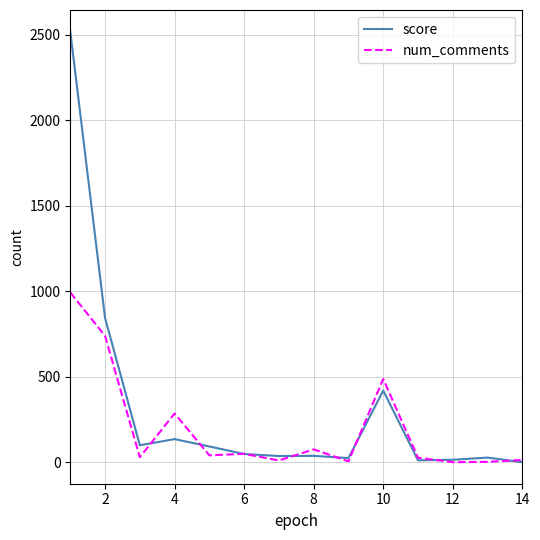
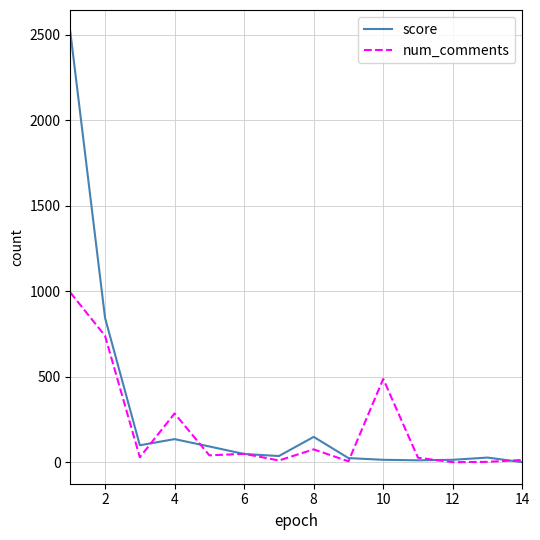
  {
    "score": {
      "2": 840,
      "4": 140,
-     "8": 40,
-     "10": 420
+     "8": 150,
+     "10": 10
    },
    "num_comments": {
      "2": 740,
      "4": 290,
      "8": 80,
      "10": 490
    }
  }
